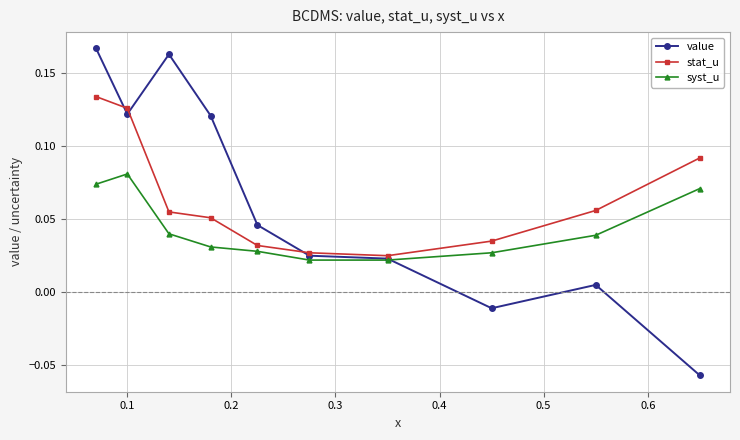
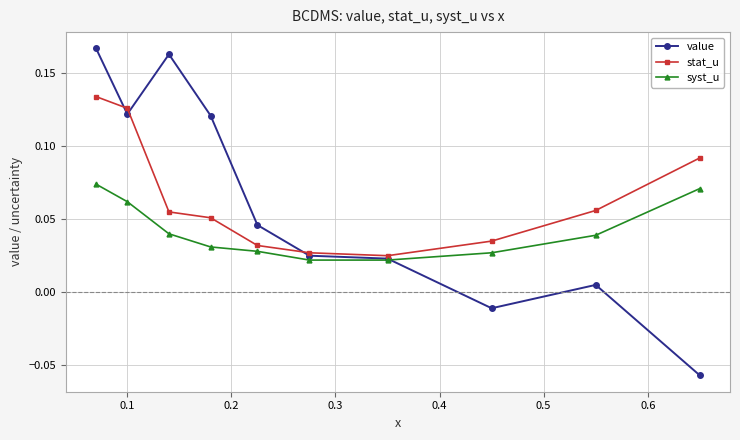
  {
    "value": {
      "0.1": 0.122
    },
    "stat_u": {
      "0.1": 0.126
    },
    "syst_u": {
-     "0.1": 0.081
+     "0.1": 0.062
    }
  }
